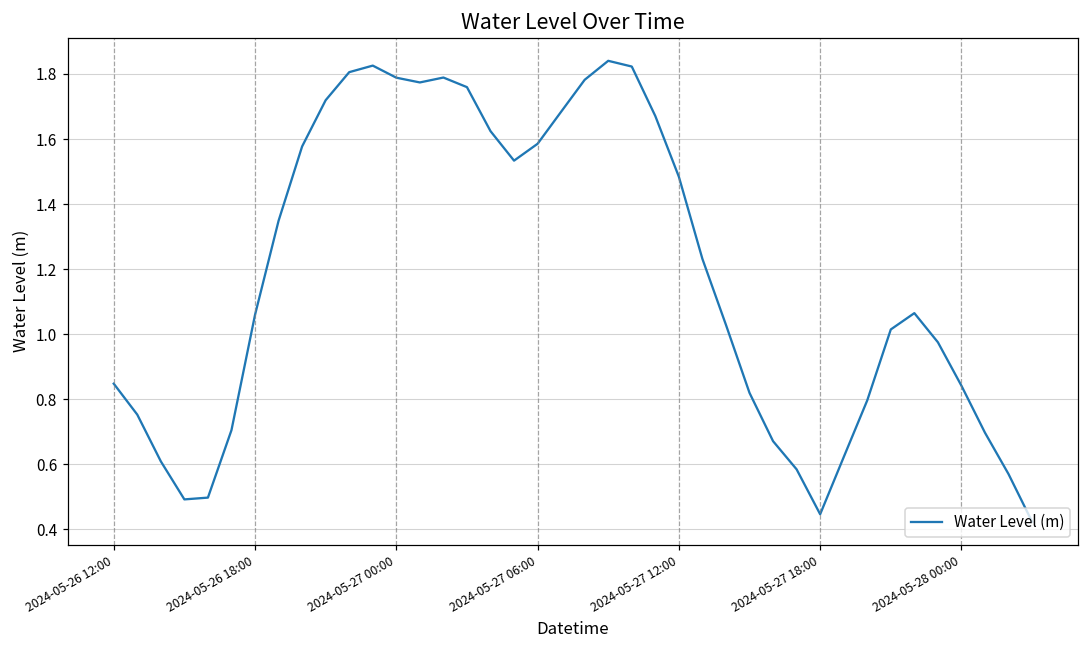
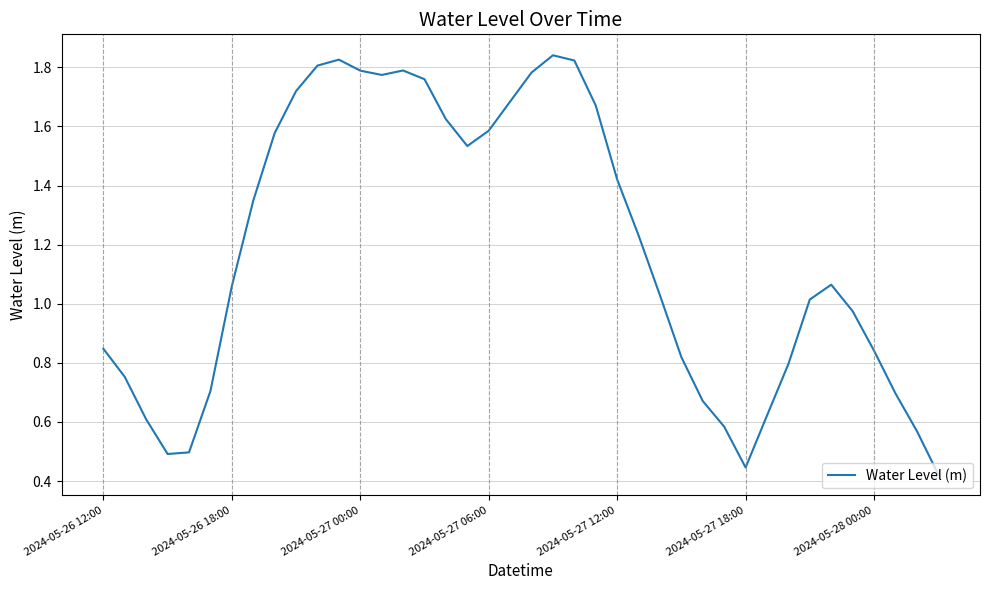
  {
    "2024-05-26 12:00": 0.85,
    "2024-05-26 18:00": 1.06,
    "2024-05-27 00:00": 1.79,
    "2024-05-27 06:00": 1.59,
-   "2024-05-27 12:00": 1.48,
+   "2024-05-27 12:00": 1.42,
    "2024-05-27 18:00": 0.45,
    "2024-05-28 00:00": 0.84
  }
